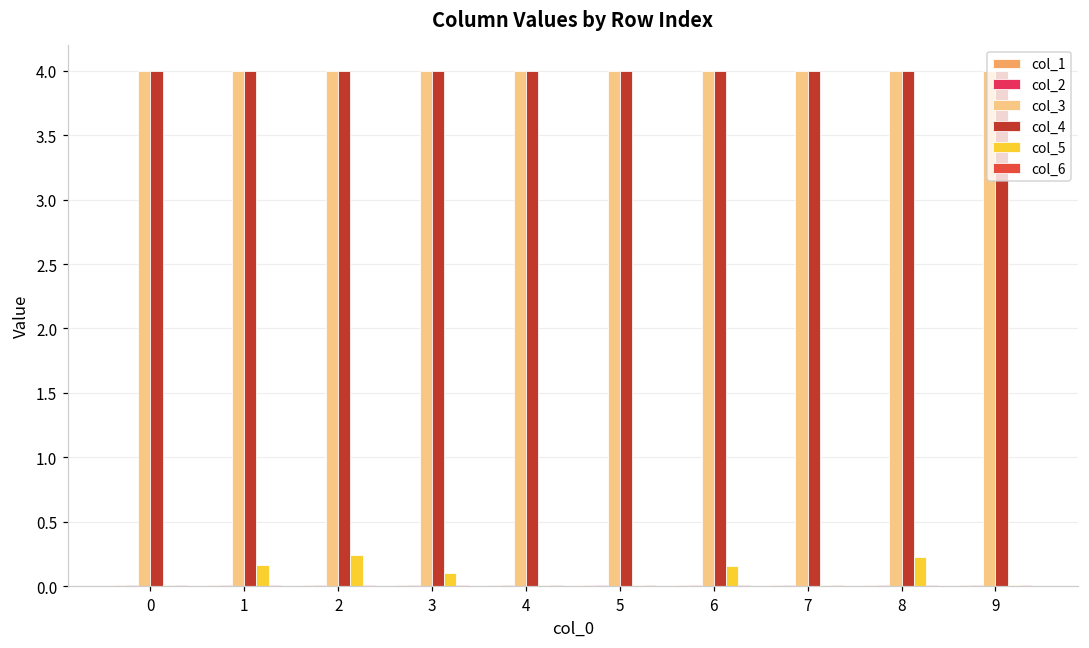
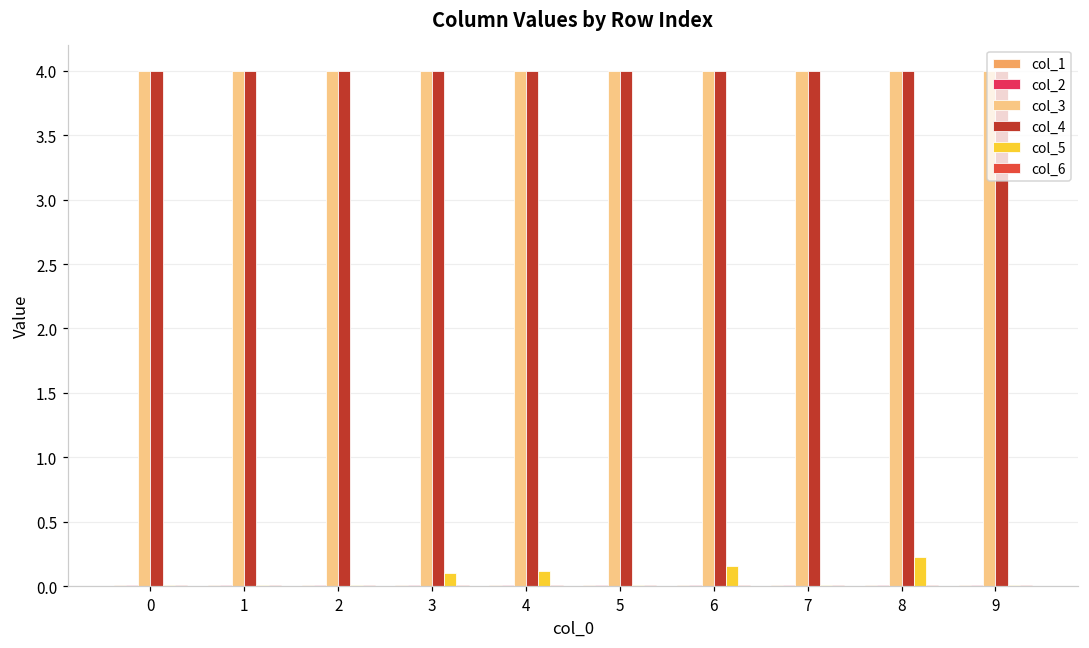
  {
    "col_5": {
-     "1": 0.17,
-     "2": 0.24,
+     "1": 0.01,
+     "2": 0.01,
      "3": 0.10,
-     "4": 0.01,
+     "4": 0.12,
      "6": 0.16,
      "8": 0.23
    }
  }
